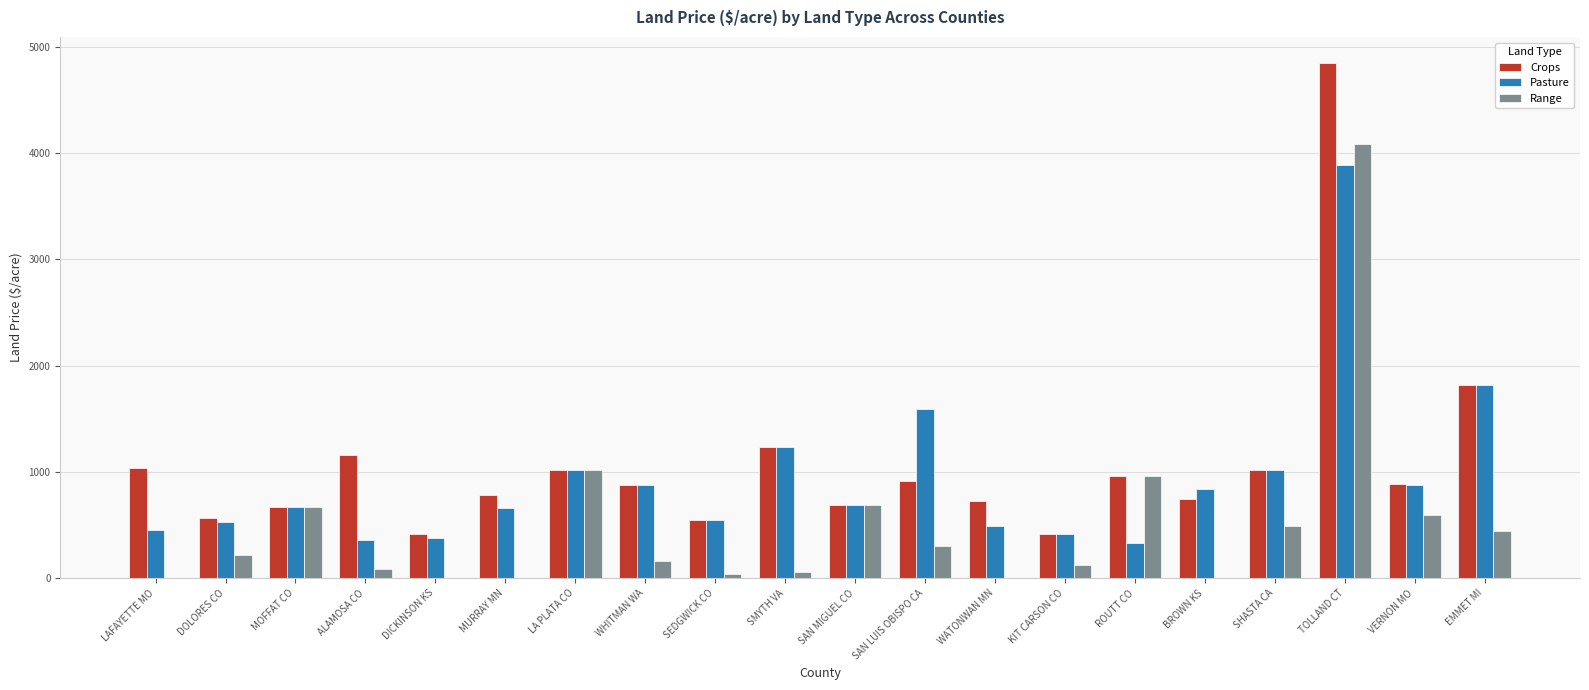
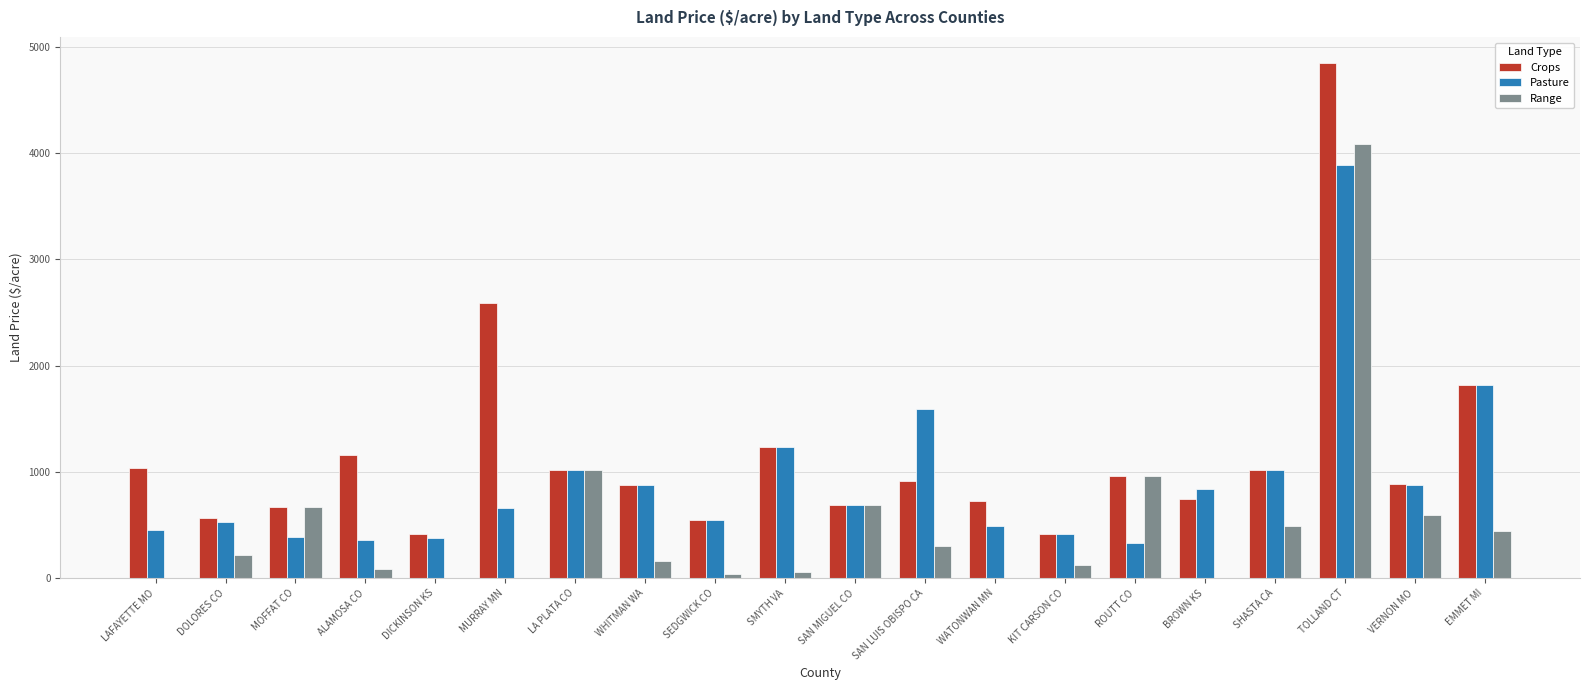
  {
    "Crops": {
      "LAFAYETTE MO": 1040,
      "DOLORES CO": 570,
      "MOFFAT CO": 670,
      "ALAMOSA CO": 1160,
      "DICKINSON KS": 410,
-     "MURRAY MN": 780,
+     "MURRAY MN": 2590,
      "LA PLATA CO": 1020,
      "WHITMAN WA": 870,
      "SEDGWICK CO": 550,
      "SMYTH VA": 1230,
      "SAN MIGUEL CO": 690,
      "SAN LUIS OBISPO CA": 920,
      "WATONWAN MN": 720,
      "KIT CARSON CO": 410,
      "ROUTT CO": 970,
      "BROWN KS": 750,
      "SHASTA CA": 1020,
      "TOLLAND CT": 4850,
      "VERNON MO": 880,
      "EMMET MI": 1820
    },
    "Pasture": {
      "LAFAYETTE MO": 450,
      "DOLORES CO": 530,
-     "MOFFAT CO": 670,
+     "MOFFAT CO": 380,
      "ALAMOSA CO": 360,
      "DICKINSON KS": 380,
      "MURRAY MN": 660,
      "LA PLATA CO": 1020,
      "WHITMAN WA": 870,
      "SEDGWICK CO": 550,
      "SMYTH VA": 1230,
      "SAN MIGUEL CO": 690,
      "SAN LUIS OBISPO CA": 1590,
      "WATONWAN MN": 490,
      "KIT CARSON CO": 410,
      "ROUTT CO": 330,
      "BROWN KS": 840,
      "SHASTA CA": 1020,
      "TOLLAND CT": 3890,
      "VERNON MO": 880,
      "EMMET MI": 1820
    },
    "Range": {
      "LAFAYETTE MO": 0,
      "DOLORES CO": 220,
      "MOFFAT CO": 670,
      "ALAMOSA CO": 90,
      "DICKINSON KS": 0,
      "LA PLATA CO": 1020,
      "WHITMAN WA": 170,
      "SEDGWICK CO": 40,
      "SMYTH VA": 60,
      "SAN MIGUEL CO": 690,
      "SAN LUIS OBISPO CA": 300,
      "WATONWAN MN": 0,
      "KIT CARSON CO": 120,
      "ROUTT CO": 970,
      "BROWN KS": 0,
      "SHASTA CA": 490,
      "TOLLAND CT": 4090,
      "VERNON MO": 590,
      "EMMET MI": 440
    }
  }
